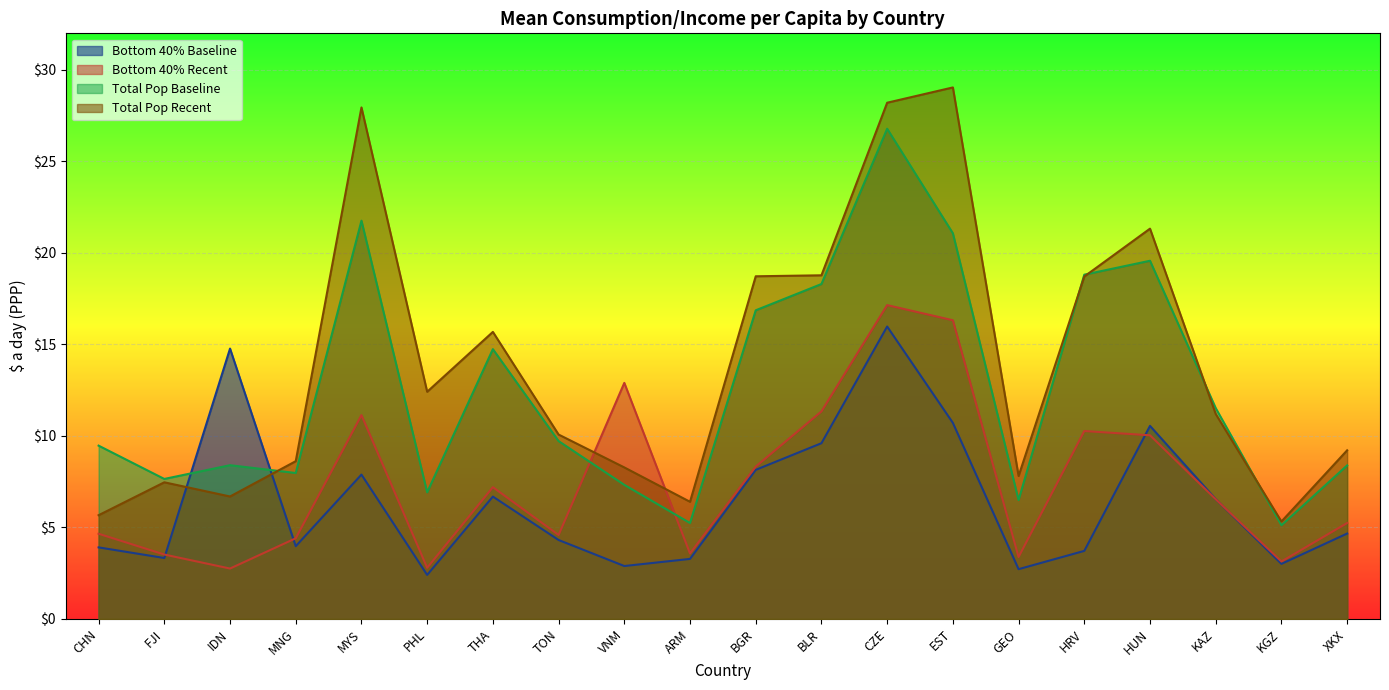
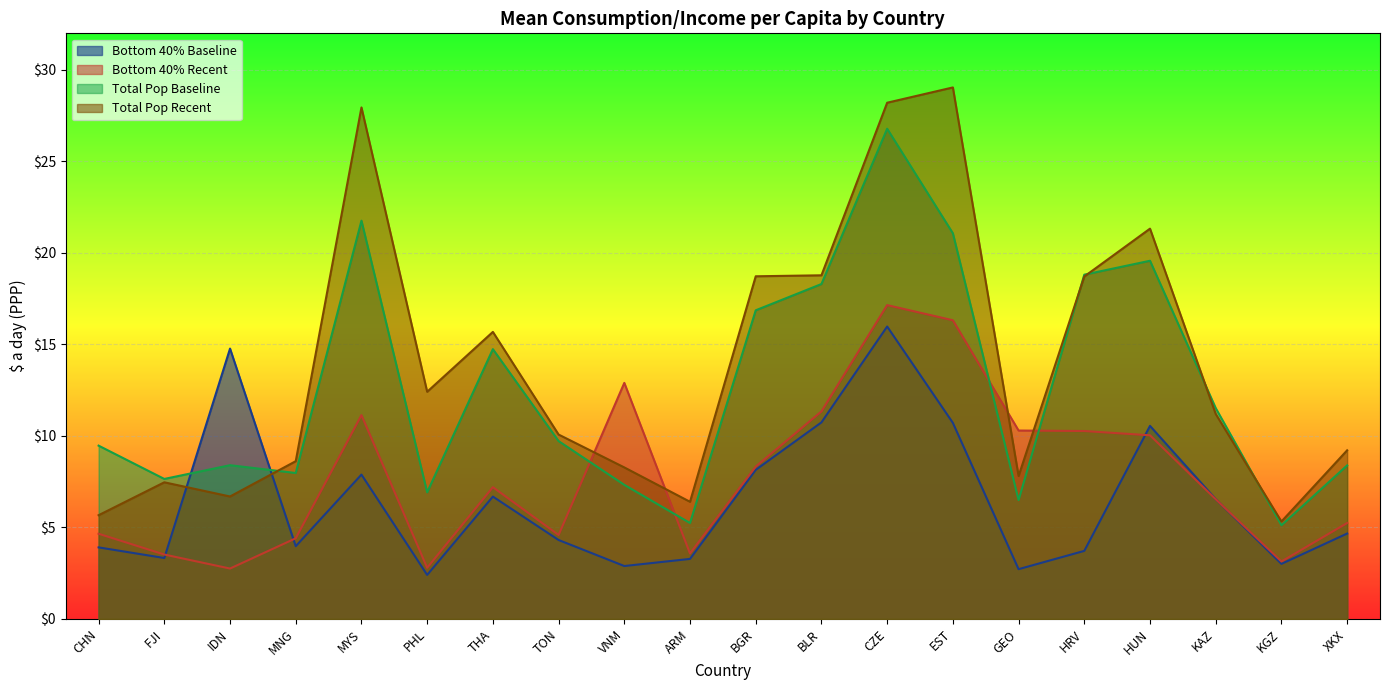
  {
    "Bottom 40% Baseline": {
      "CHN": "$3.9",
      "FJI": "$3.3",
      "IDN": "$14.8",
      "MNG": "$4.0",
      "MYS": "$7.9",
      "PHL": "$2.4",
      "THA": "$6.7",
      "TON": "$4.3",
      "VNM": "$2.9",
      "ARM": "$3.3",
      "BGR": "$8.1",
-     "BLR": "$9.6",
+     "BLR": "$10.7",
      "CZE": "$16.0",
      "EST": "$10.7",
      "GEO": "$2.7",
      "HRV": "$3.7",
      "HUN": "$10.5",
      "XKX": "$4.7"
    },
    "Bottom 40% Recent": {
      "CHN": "$4.7",
      "FJI": "$3.5",
      "IDN": "$2.8",
      "MNG": "$4.4",
      "MYS": "$11.1",
      "PHL": "$2.8",
      "THA": "$7.2",
      "TON": "$4.6",
      "VNM": "$12.9",
      "ARM": "$3.6",
      "BGR": "$8.3",
      "BLR": "$11.3",
      "CZE": "$17.1",
      "EST": "$16.3",
-     "GEO": "$3.4",
+     "GEO": "$10.3",
      "HRV": "$10.3",
      "HUN": "$10.0",
      "XKX": "$5.2"
    },
    "Total Pop Baseline": {
      "CHN": "$9.5",
      "FJI": "$7.6",
      "IDN": "$8.4",
      "MNG": "$8.0",
      "MYS": "$21.8",
      "PHL": "$6.9",
      "THA": "$14.7",
      "TON": "$9.7",
      "VNM": "$7.3",
      "ARM": "$5.2",
      "BGR": "$16.9",
      "BLR": "$18.3",
      "CZE": "$26.8",
      "EST": "$21.1",
      "GEO": "$6.5",
      "HUN": "$19.6",
      "KAZ": "$11.5",
      "KGZ": "$5.1",
      "XKX": "$8.4"
    },
    "Total Pop Recent": {
      "CHN": "$5.7",
      "FJI": "$7.5",
      "IDN": "$6.7",
      "MNG": "$8.6",
      "MYS": "$28.0",
      "PHL": "$12.4",
      "THA": "$15.7",
      "TON": "$10.1",
      "VNM": "$8.3",
      "ARM": "$6.4",
      "BGR": "$18.7",
      "BLR": "$18.8",
      "CZE": "$28.2",
      "EST": "$29.0",
      "GEO": "$7.8",
      "HUN": "$21.3",
      "KAZ": "$11.2",
      "KGZ": "$5.3",
      "XKX": "$9.2"
    }
  }
